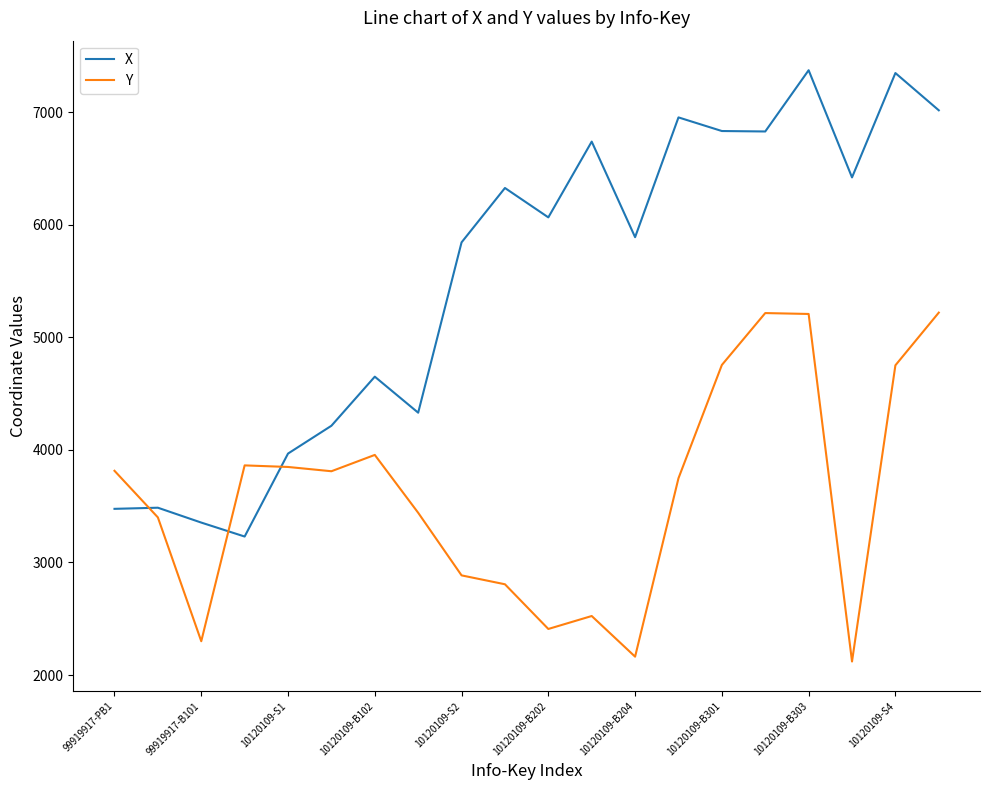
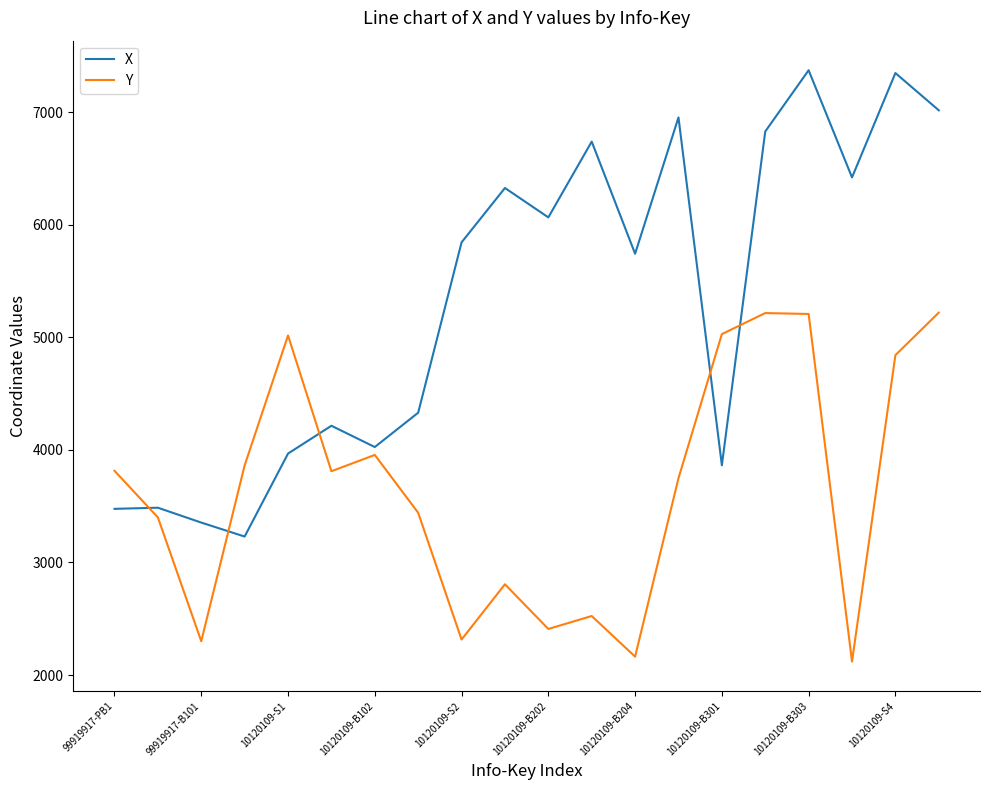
  {
    "X": {
      "99919917-PB1": 3480,
      "99919917-B101": 3350,
      "10120109-S1": 3970,
-     "10120109-B102": 4650,
+     "10120109-B102": 4030,
      "10120109-S2": 5840,
      "10120109-B202": 6070,
-     "10120109-B204": 5890,
-     "10120109-B301": 6830,
+     "10120109-B204": 5740,
+     "10120109-B301": 3860,
      "10120109-B303": 7370,
      "10120109-S4": 7350
    },
    "Y": {
      "99919917-PB1": 3810,
      "99919917-B101": 2300,
-     "10120109-S1": 3850,
+     "10120109-S1": 5020,
      "10120109-B102": 3960,
-     "10120109-S2": 2890,
+     "10120109-S2": 2320,
      "10120109-B202": 2410,
      "10120109-B204": 2160,
-     "10120109-B301": 4750,
+     "10120109-B301": 5030,
      "10120109-B303": 5210,
-     "10120109-S4": 4750
+     "10120109-S4": 4840
    }
  }
